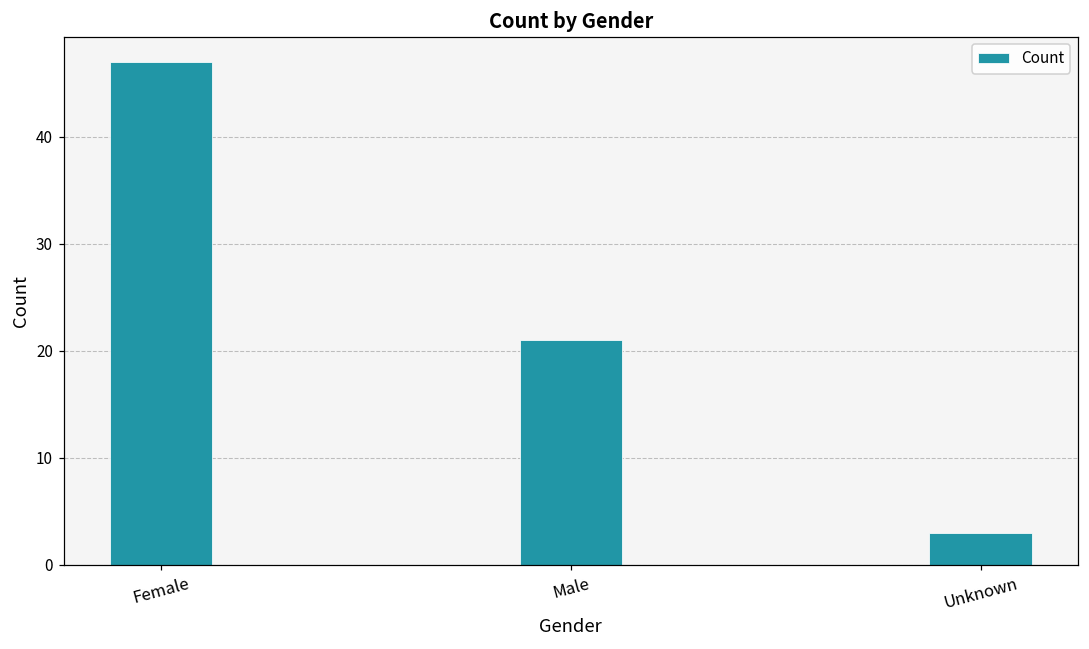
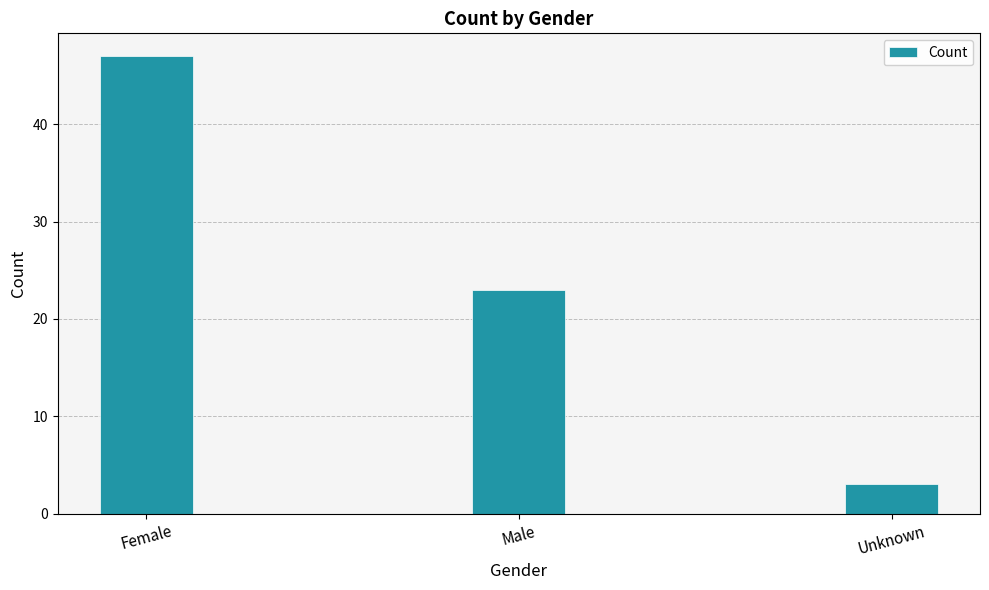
  {
    "Female": 47,
-   "Male": 21,
+   "Male": 23,
    "Unknown": 3
  }
